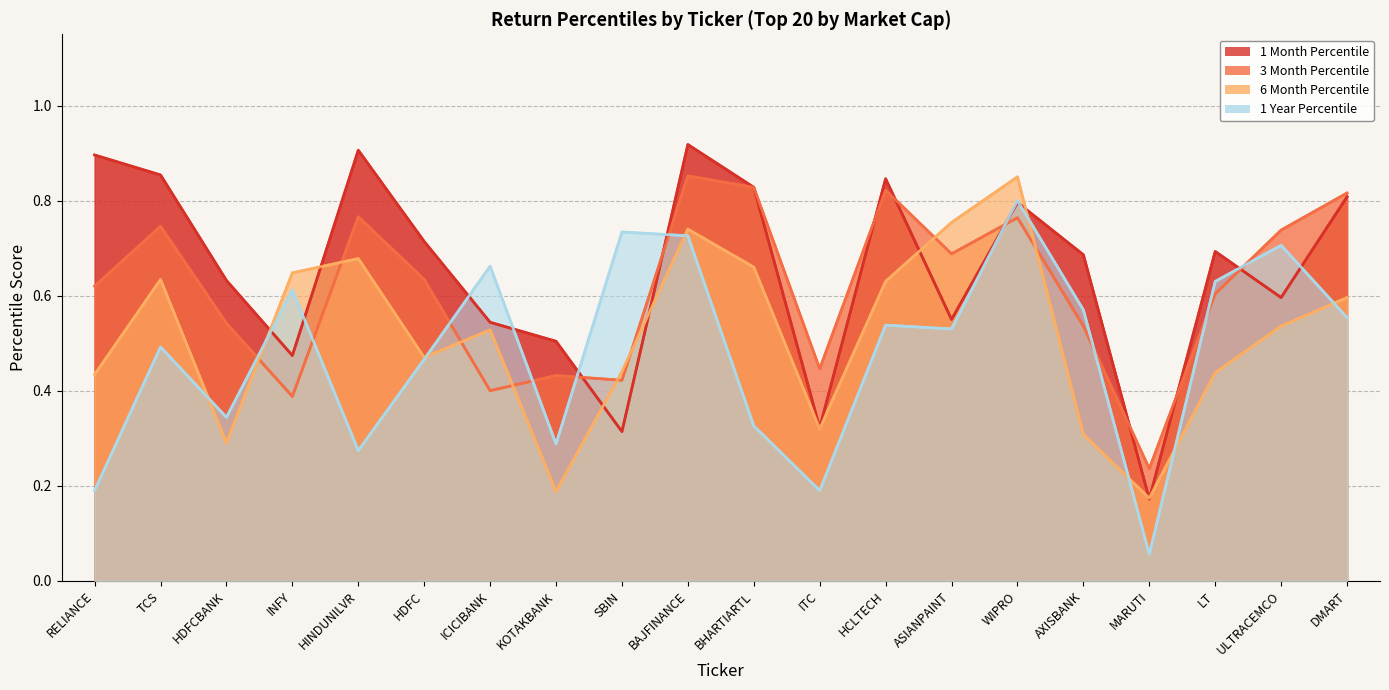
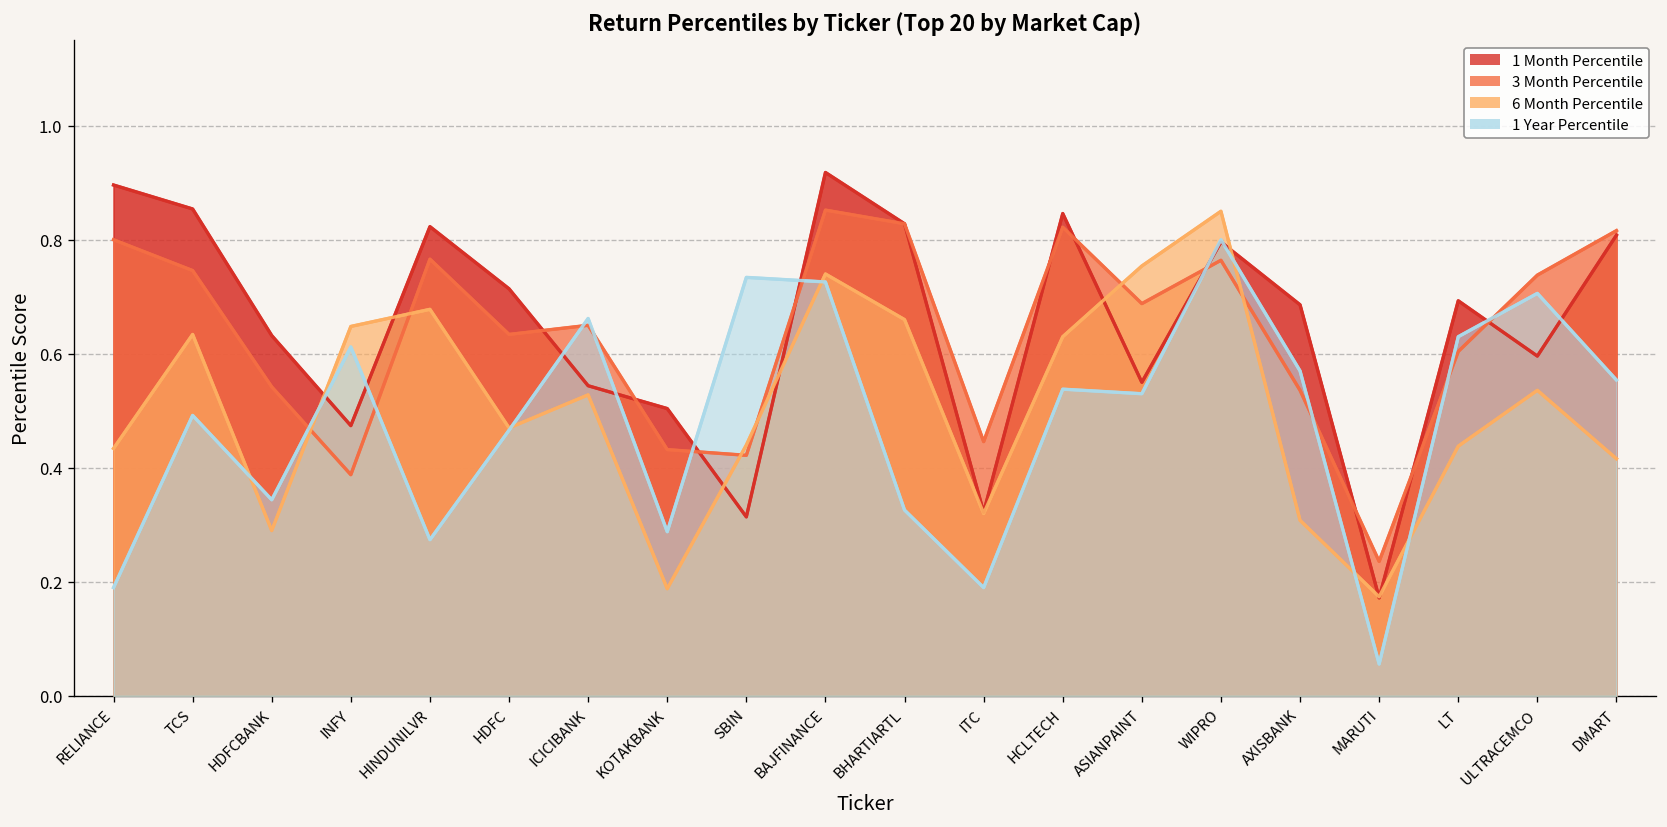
  {
    "1 Month Percentile": {
      "RELIANCE": 0.90,
      "TCS": 0.85,
      "HDFCBANK": 0.63,
      "INFY": 0.47,
-     "HINDUNILVR": 0.91,
+     "HINDUNILVR": 0.82,
      "HDFC": 0.71,
      "ICICIBANK": 0.54,
      "KOTAKBANK": 0.50,
      "SBIN": 0.31,
      "BAJFINANCE": 0.92,
      "HCLTECH": 0.85,
      "ASIANPAINT": 0.55,
      "AXISBANK": 0.69,
      "LT": 0.69,
      "ULTRACEMCO": 0.60,
      "DMART": 0.81
    },
    "3 Month Percentile": {
-     "RELIANCE": 0.62,
+     "RELIANCE": 0.80,
      "TCS": 0.75,
      "HDFCBANK": 0.54,
      "INFY": 0.39,
      "HINDUNILVR": 0.77,
      "HDFC": 0.63,
-     "ICICIBANK": 0.40,
+     "ICICIBANK": 0.65,
      "KOTAKBANK": 0.43,
      "SBIN": 0.42,
      "BAJFINANCE": 0.85,
      "ITC": 0.45,
      "HCLTECH": 0.82,
      "ASIANPAINT": 0.69,
      "WIPRO": 0.76,
      "AXISBANK": 0.54,
      "MARUTI": 0.24,
      "LT": 0.60,
      "ULTRACEMCO": 0.74,
      "DMART": 0.82
    },
    "6 Month Percentile": {
      "RELIANCE": 0.43,
      "TCS": 0.63,
      "HDFCBANK": 0.29,
      "INFY": 0.65,
      "HINDUNILVR": 0.68,
      "ICICIBANK": 0.53,
      "KOTAKBANK": 0.19,
      "SBIN": 0.44,
      "BAJFINANCE": 0.74,
      "BHARTIARTL": 0.66,
      "HCLTECH": 0.63,
      "ASIANPAINT": 0.75,
      "WIPRO": 0.85,
      "AXISBANK": 0.31,
      "LT": 0.44,
      "ULTRACEMCO": 0.54,
-     "DMART": 0.60
+     "DMART": 0.42
    },
    "1 Year Percentile": {
      "RELIANCE": 0.19,
      "TCS": 0.49,
      "HDFCBANK": 0.34,
      "INFY": 0.61,
      "HINDUNILVR": 0.27,
      "ICICIBANK": 0.66,
      "KOTAKBANK": 0.29,
      "SBIN": 0.73,
      "BAJFINANCE": 0.73,
      "BHARTIARTL": 0.33,
      "ITC": 0.19,
      "HCLTECH": 0.54,
      "ASIANPAINT": 0.53,
      "AXISBANK": 0.57,
      "MARUTI": 0.06,
      "LT": 0.63,
      "ULTRACEMCO": 0.71,
      "DMART": 0.55
    }
  }
